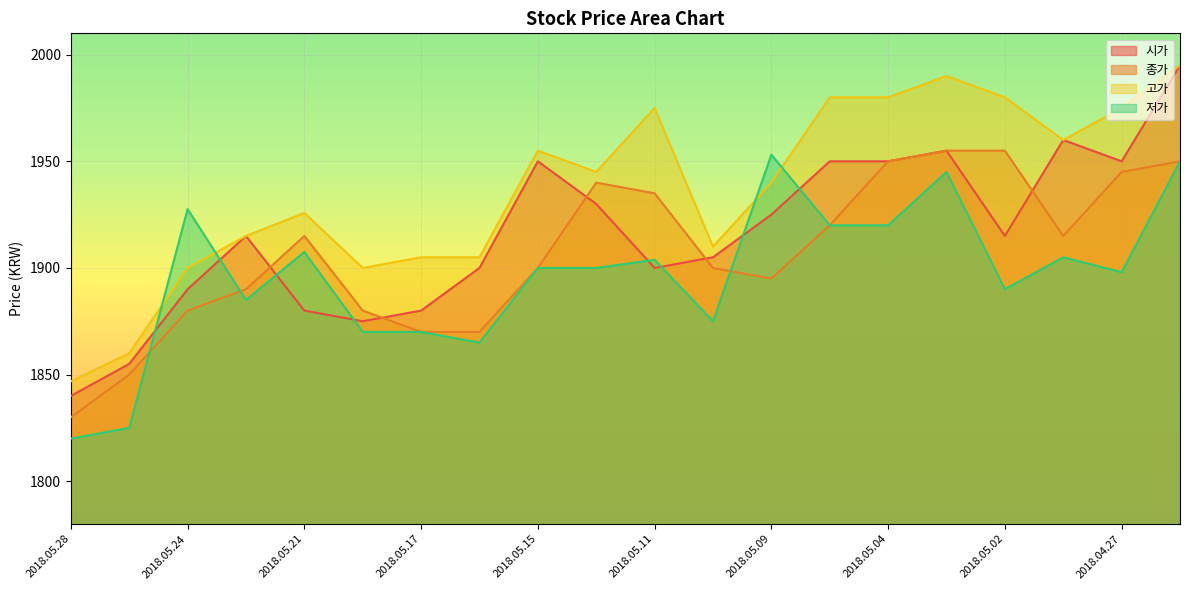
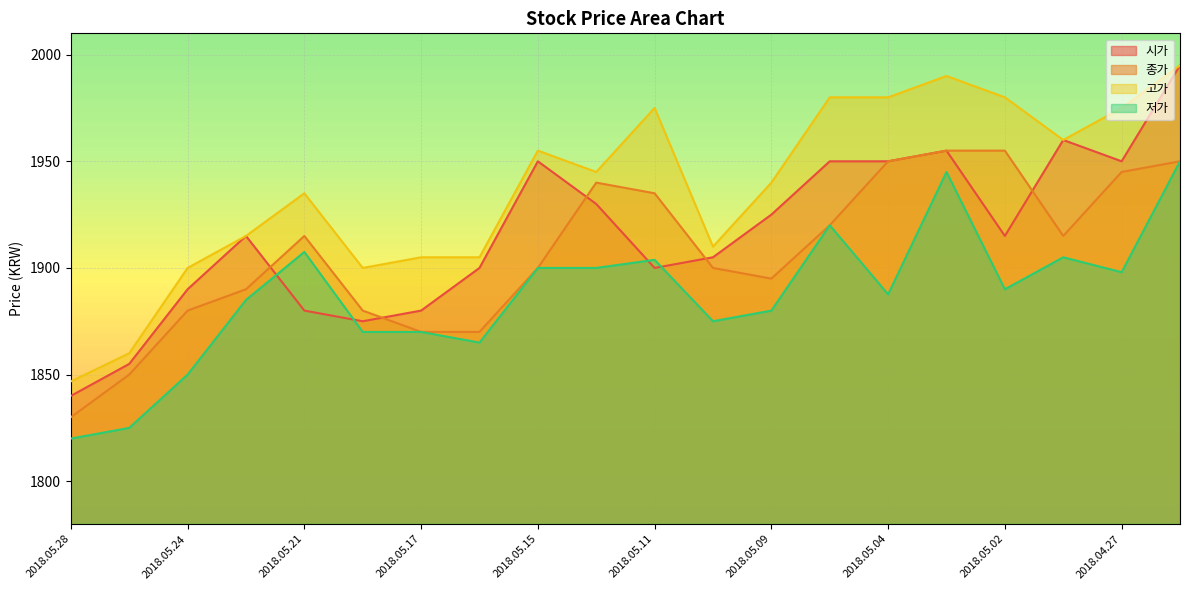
  {
    "고가": {
      "2018.05.28": 1847,
      "2018.05.24": 1900,
-     "2018.05.21": 1926,
+     "2018.05.21": 1935,
      "2018.05.17": 1905,
      "2018.05.15": 1955,
      "2018.05.11": 1975,
      "2018.05.09": 1940,
      "2018.05.04": 1980,
      "2018.05.02": 1980
    },
    "저가": {
      "2018.05.28": 1820,
-     "2018.05.24": 1928,
+     "2018.05.24": 1850,
      "2018.05.21": 1908,
      "2018.05.11": 1904,
-     "2018.05.09": 1953,
-     "2018.05.04": 1920,
+     "2018.05.09": 1880,
+     "2018.05.04": 1888,
      "2018.05.02": 1890,
      "2018.04.27": 1898
    }
  }
